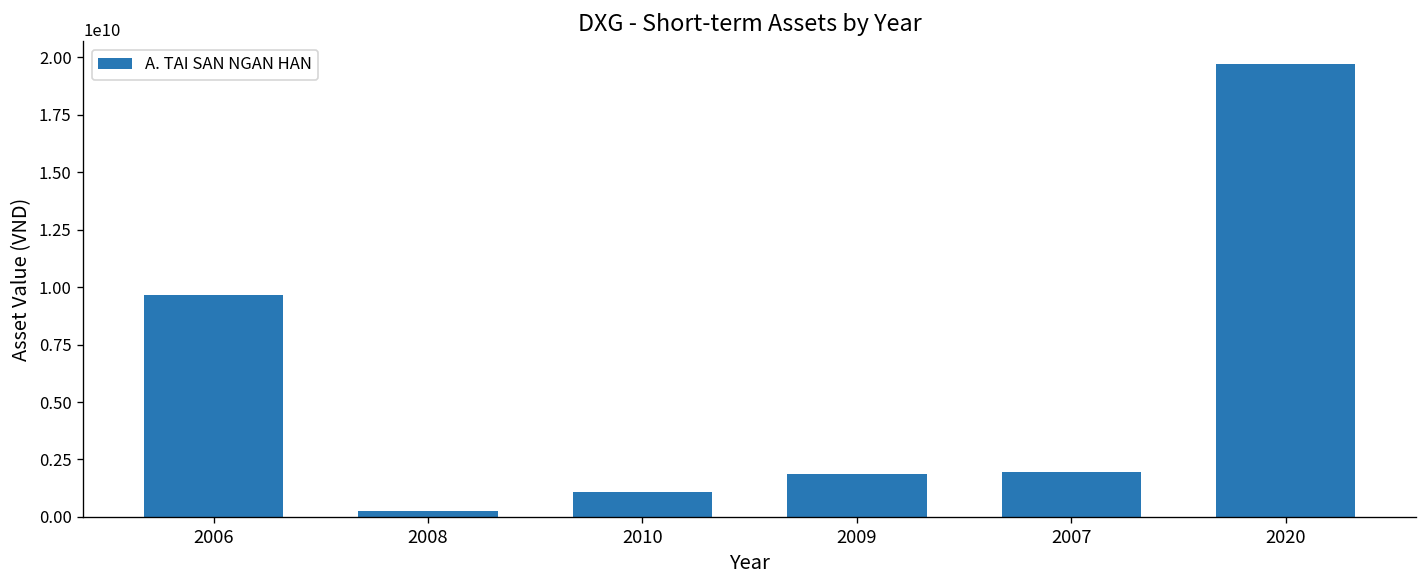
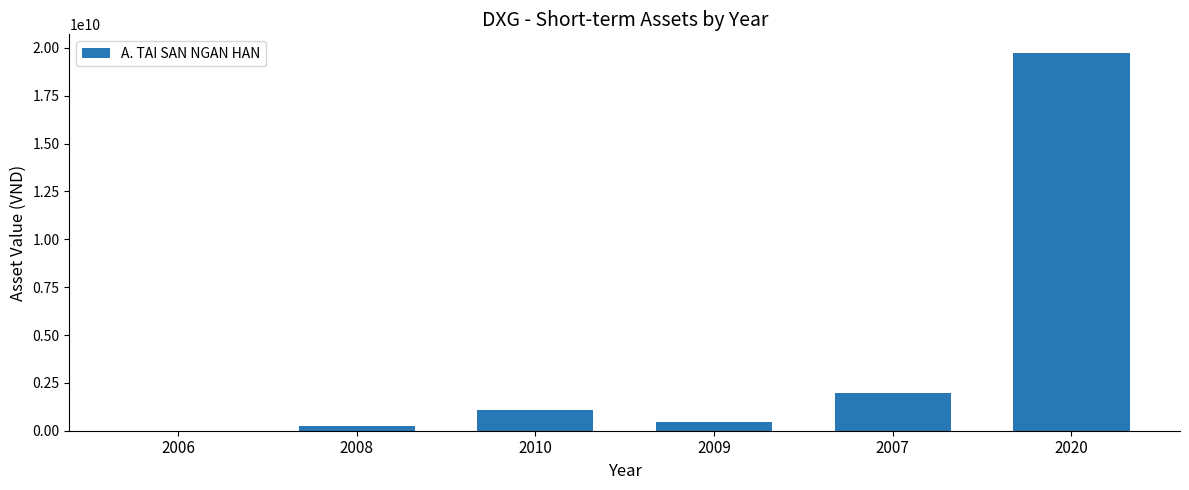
  {
-   "2006": 9600000000,
+   "2006": 0,
    "2008": 300000000,
    "2010": 1100000000,
-   "2009": 1900000000,
+   "2009": 500000000,
    "2007": 2000000000,
    "2020": 19700000000
  }
